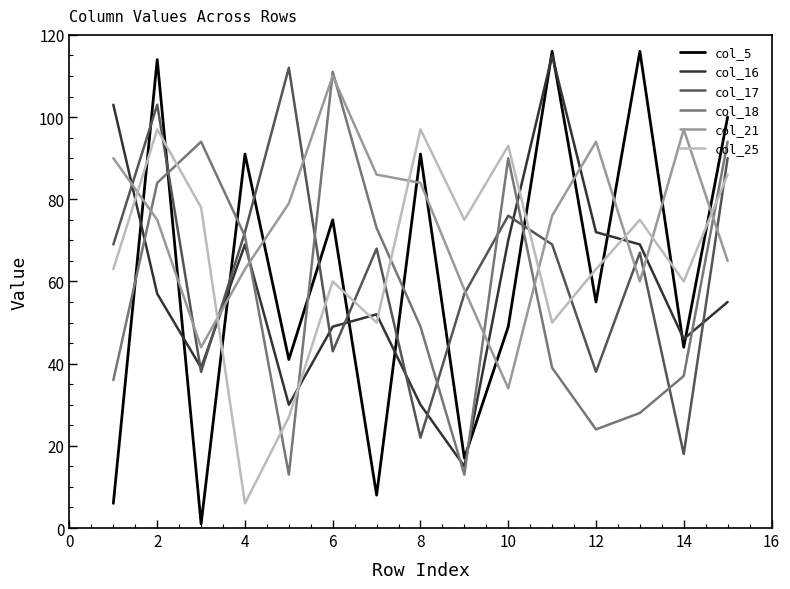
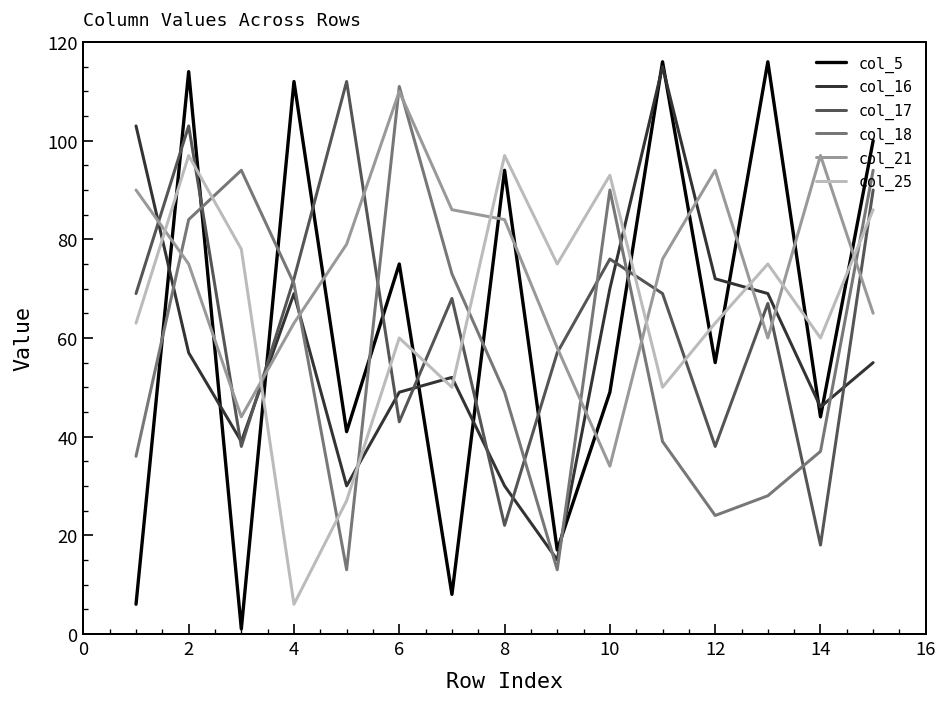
  {
    "col_5": {
      "2": 114,
-     "4": 91,
+     "4": 112,
      "6": 75,
-     "8": 91,
+     "8": 94,
      "10": 49,
      "12": 55,
      "14": 44
    }
  }
